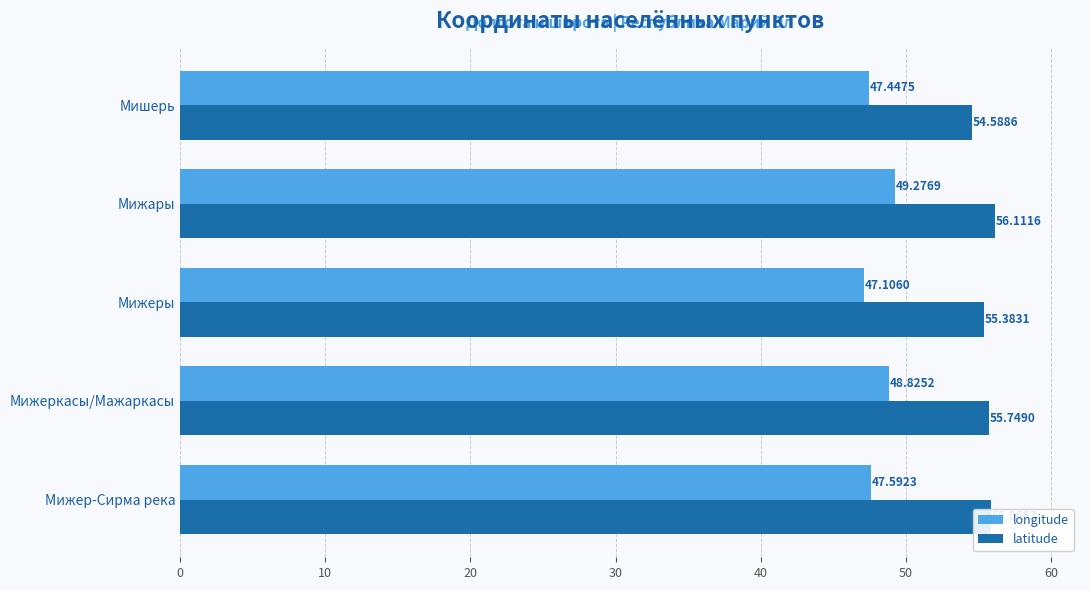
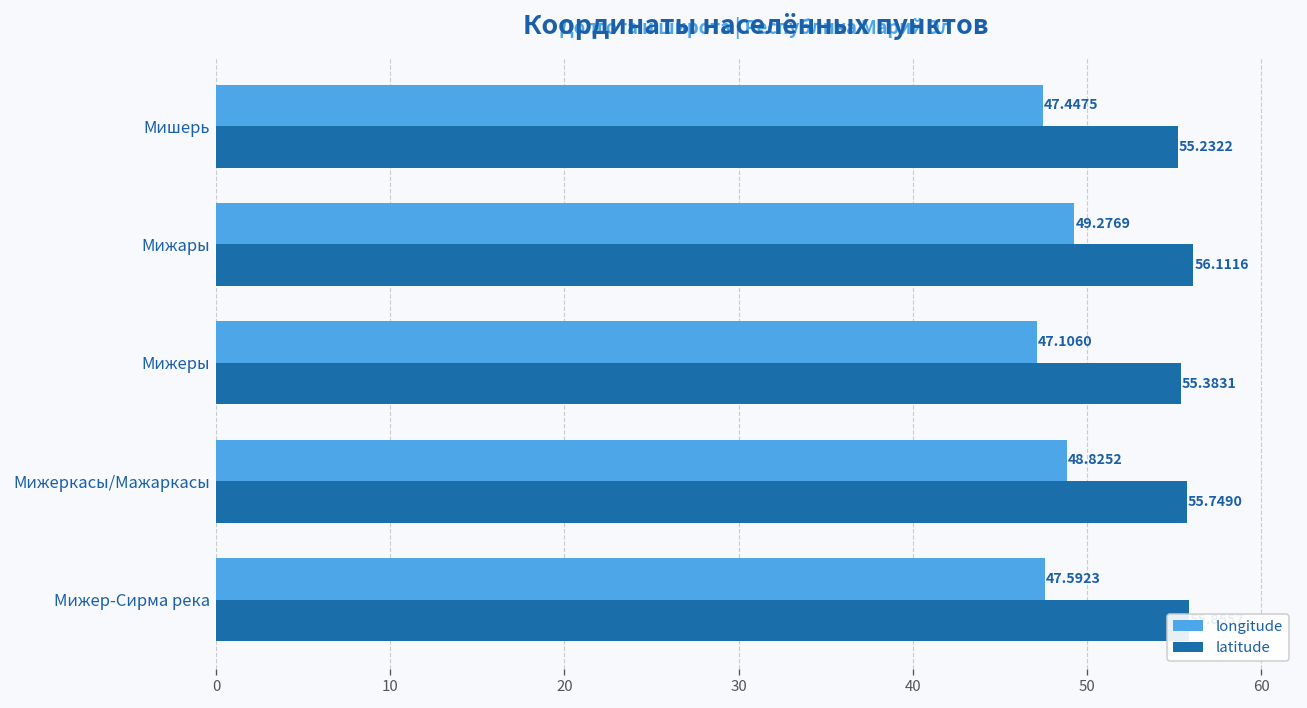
  {
    "longitude": {
      "Мишерь": 47.4475,
      "Мижары": 49.2769,
      "Мижеры": 47.1060,
      "Мижеркасы/Мажаркасы": 48.8252,
      "Мижер-Сирма река": 47.5923
    },
    "latitude": {
-     "Мишерь": 54.5886,
+     "Мишерь": 55.2322,
      "Мижары": 56.1116,
      "Мижеры": 55.3831,
      "Мижеркасы/Мажаркасы": 55.7490
    }
  }
